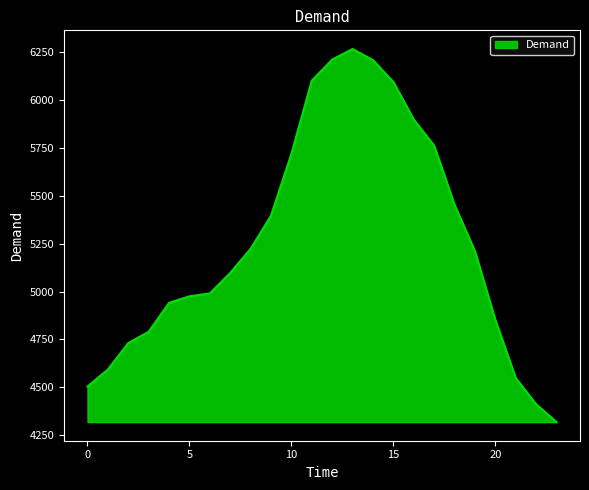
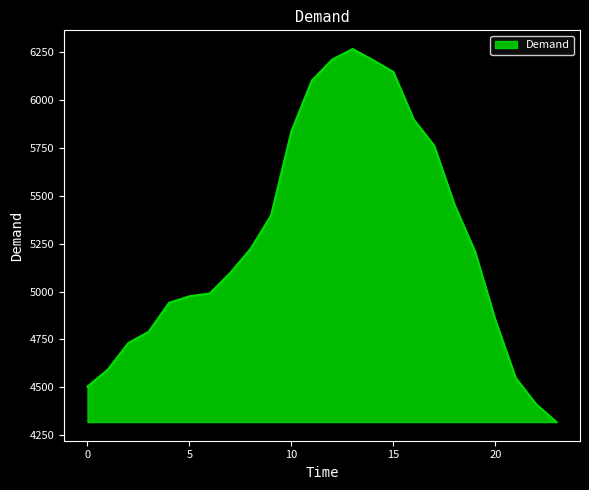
  {
    "0": 4500,
    "5": 4980,
-   "10": 5720,
-   "15": 6090,
+   "10": 5840,
+   "15": 6150,
    "20": 4850
  }
